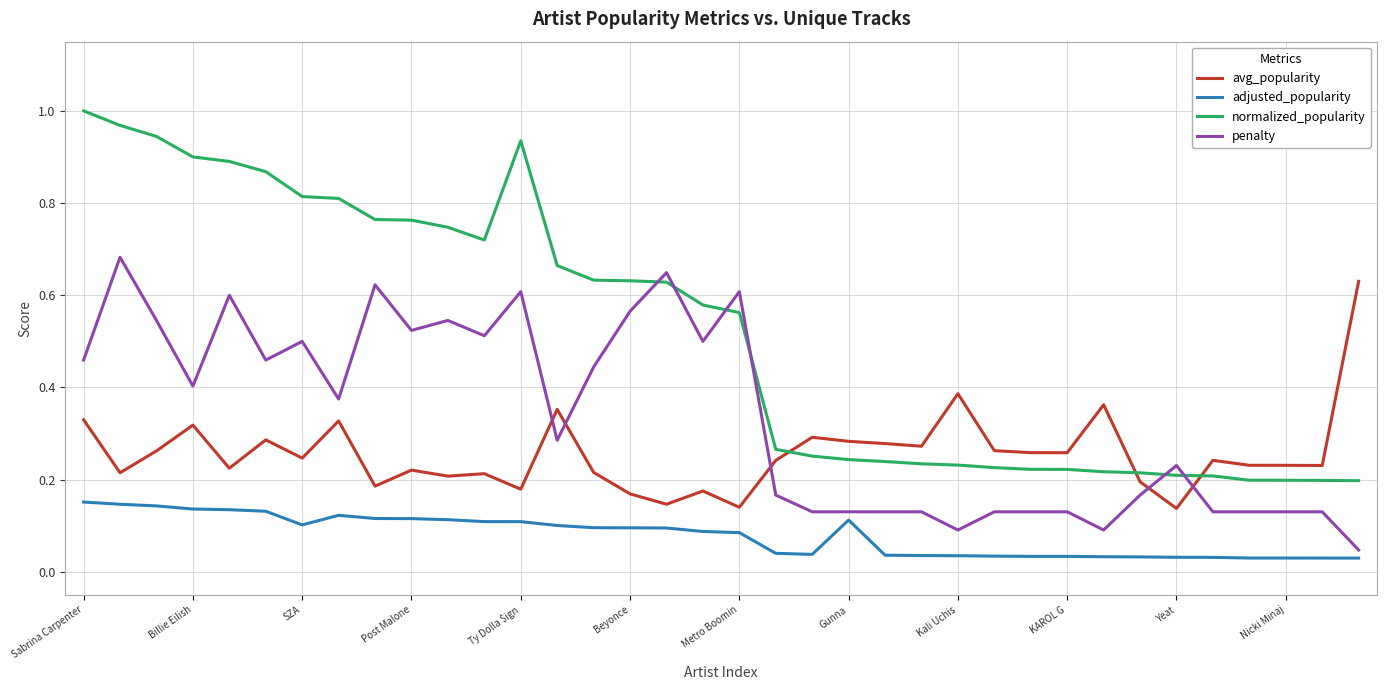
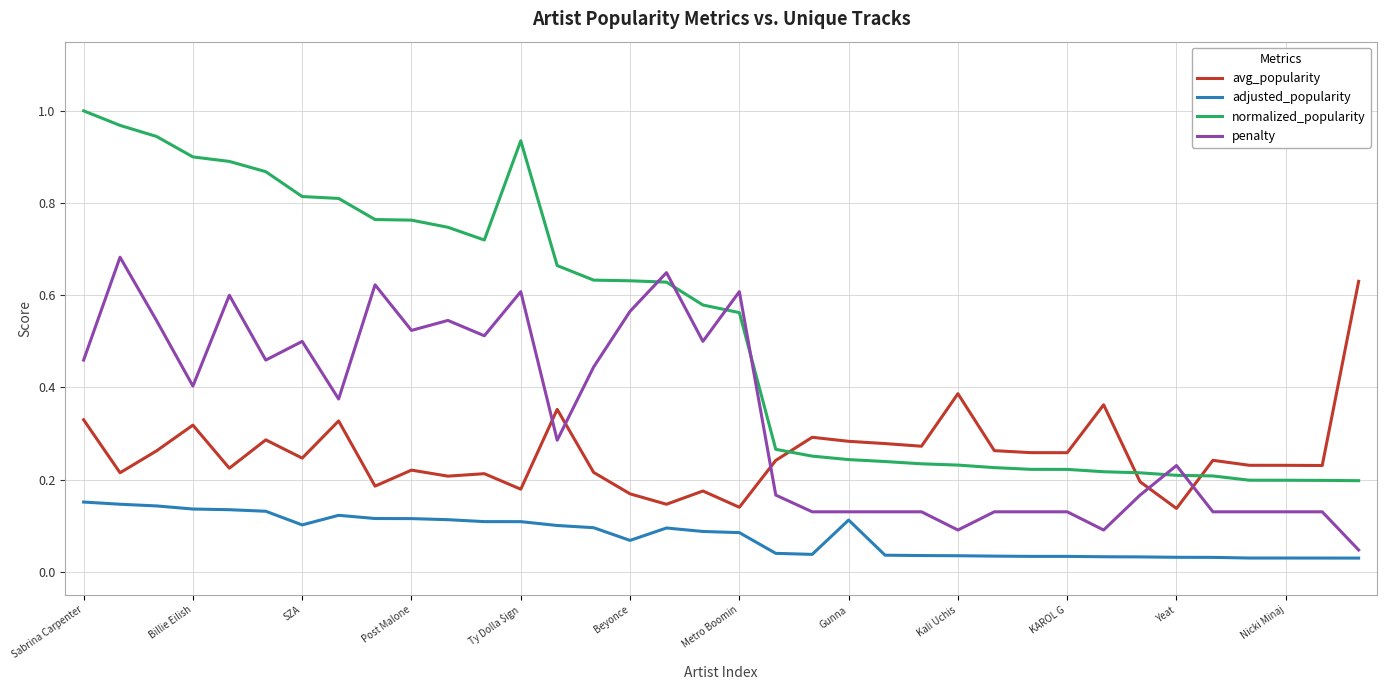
  {
    "avg_popularity": {
      "Sabrina Carpenter": 0.33,
      "Billie Eilish": 0.32,
      "SZA": 0.25,
      "Post Malone": 0.22,
      "Ty Dolla $ign": 0.18,
      "Beyonce": 0.17,
      "Metro Boomin": 0.14,
      "Gunna": 0.28,
      "Kali Uchis": 0.39,
      "KAROL G": 0.26,
      "Yeat": 0.14,
      "Nicki Minaj": 0.23
    },
    "adjusted_popularity": {
      "Sabrina Carpenter": 0.15,
      "Billie Eilish": 0.14,
      "SZA": 0.10,
      "Post Malone": 0.12,
      "Ty Dolla $ign": 0.11,
-     "Beyonce": 0.10,
+     "Beyonce": 0.07,
      "Metro Boomin": 0.09,
      "Gunna": 0.11,
      "Kali Uchis": 0.04,
      "KAROL G": 0.03,
      "Yeat": 0.03,
      "Nicki Minaj": 0.03
    },
    "normalized_popularity": {
      "Sabrina Carpenter": 1.00,
      "Billie Eilish": 0.90,
      "SZA": 0.81,
      "Post Malone": 0.76,
      "Ty Dolla $ign": 0.94,
      "Beyonce": 0.63,
      "Metro Boomin": 0.56,
      "Gunna": 0.24,
      "Kali Uchis": 0.23,
      "KAROL G": 0.22,
      "Yeat": 0.21,
      "Nicki Minaj": 0.20
    },
    "penalty": {
      "Sabrina Carpenter": 0.46,
      "Billie Eilish": 0.40,
      "SZA": 0.50,
      "Post Malone": 0.52,
      "Ty Dolla $ign": 0.61,
      "Beyonce": 0.57,
      "Metro Boomin": 0.61,
      "Gunna": 0.13,
      "Kali Uchis": 0.09,
      "KAROL G": 0.13,
      "Yeat": 0.23,
      "Nicki Minaj": 0.13
    }
  }
